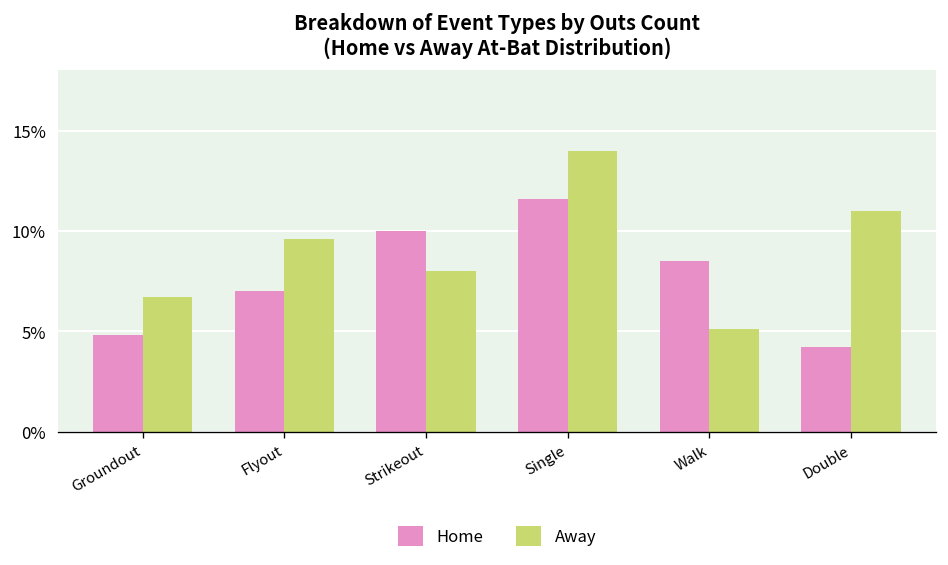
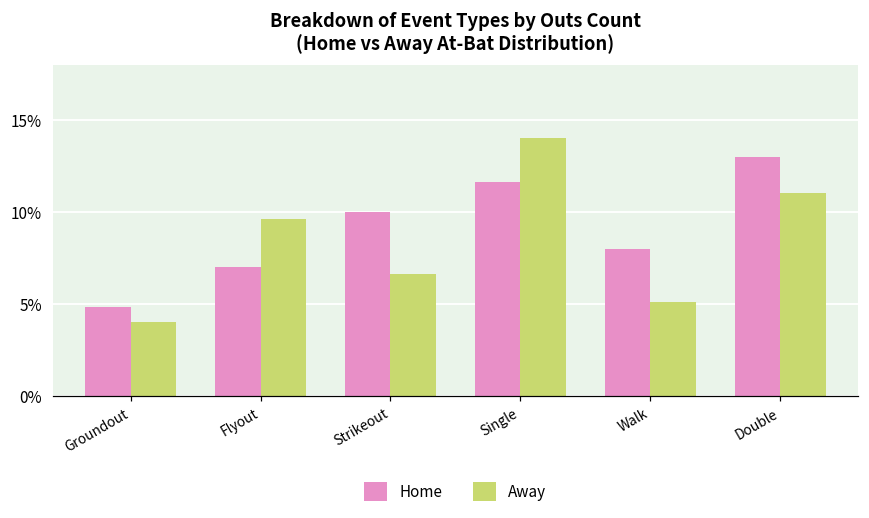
  {
    "Home": {
      "Groundout": "4.8%",
      "Flyout": "7.0%",
      "Strikeout": "10.0%",
      "Single": "11.6%",
-     "Walk": "8.5%",
-     "Double": "4.2%"
+     "Walk": "8.0%",
+     "Double": "13.0%"
    },
    "Away": {
-     "Groundout": "6.7%",
+     "Groundout": "4.0%",
      "Flyout": "9.6%",
-     "Strikeout": "8.0%",
+     "Strikeout": "6.6%",
      "Single": "14.0%",
      "Walk": "5.1%",
      "Double": "11.0%"
    }
  }
